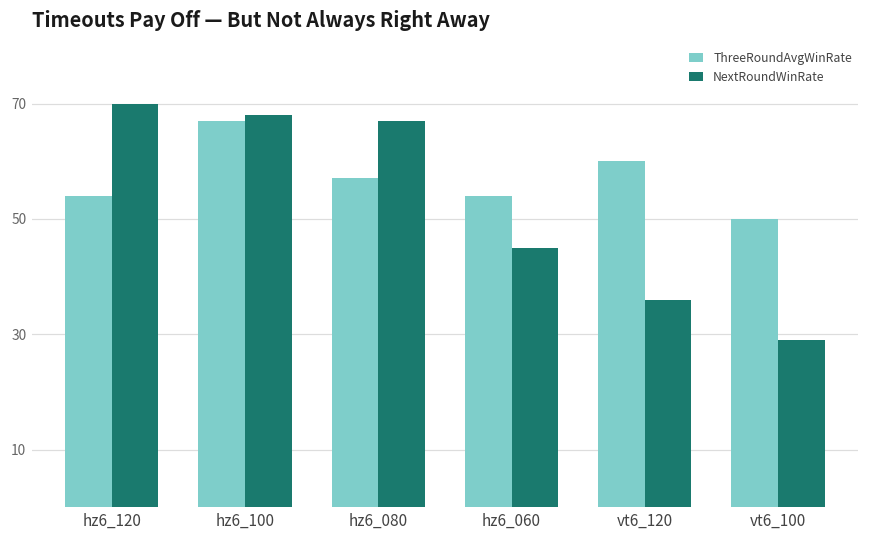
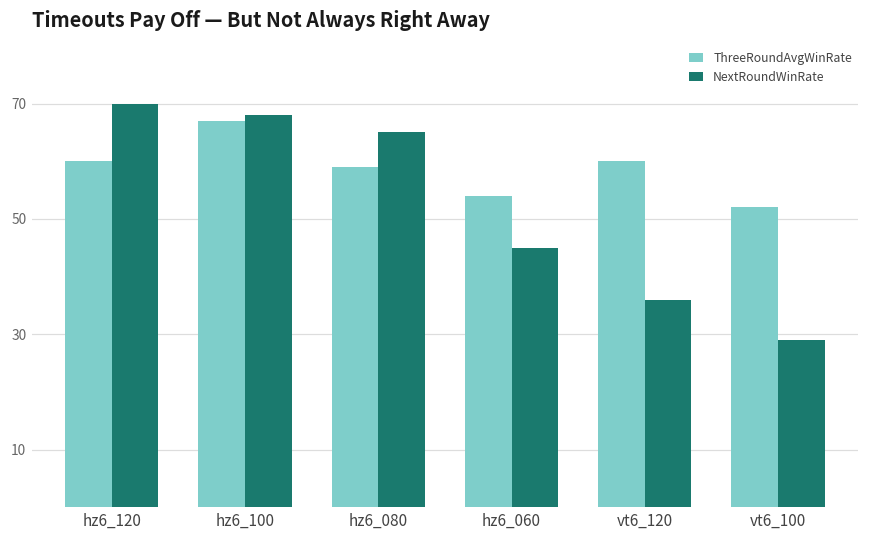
  {
    "ThreeRoundAvgWinRate": {
-     "hz6_120": 54,
+     "hz6_120": 60,
      "hz6_100": 67,
-     "hz6_080": 57,
+     "hz6_080": 59,
      "hz6_060": 54,
      "vt6_120": 60,
-     "vt6_100": 50
+     "vt6_100": 52
    },
    "NextRoundWinRate": {
      "hz6_120": 70,
      "hz6_100": 68,
-     "hz6_080": 67,
+     "hz6_080": 65,
      "hz6_060": 45,
      "vt6_120": 36,
      "vt6_100": 29
    }
  }
